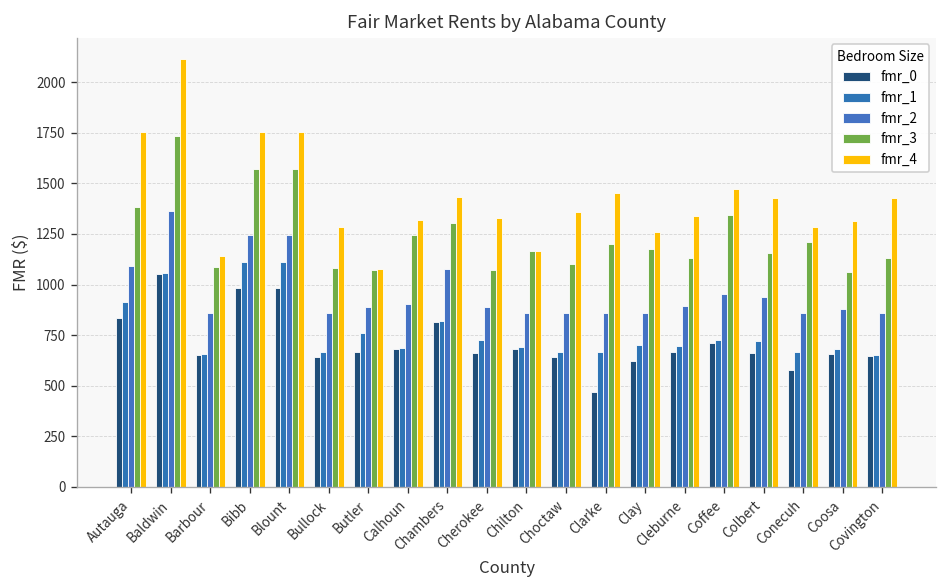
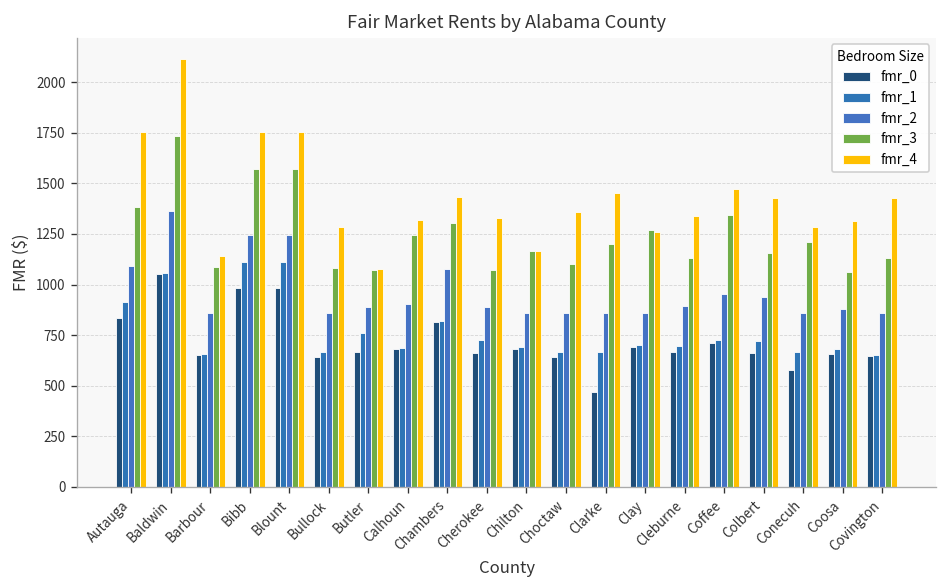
  {
    "fmr_0": {
      "Autauga": 840,
      "Baldwin": 1050,
      "Barbour": 650,
      "Bibb": 980,
      "Blount": 980,
      "Bullock": 640,
      "Butler": 670,
      "Calhoun": 680,
      "Chambers": 810,
      "Cherokee": 660,
      "Chilton": 680,
      "Choctaw": 640,
      "Clarke": 470,
-     "Clay": 620,
+     "Clay": 690,
      "Cleburne": 670,
      "Coffee": 710,
      "Colbert": 660,
      "Conecuh": 580,
      "Coosa": 660,
      "Covington": 650
    },
    "fmr_3": {
      "Autauga": 1380,
      "Baldwin": 1740,
      "Barbour": 1090,
      "Bibb": 1570,
      "Blount": 1570,
      "Bullock": 1080,
      "Butler": 1070,
      "Calhoun": 1240,
      "Chambers": 1300,
      "Cherokee": 1070,
      "Chilton": 1160,
      "Choctaw": 1100,
      "Clarke": 1200,
-     "Clay": 1180,
+     "Clay": 1270,
      "Cleburne": 1130,
      "Coffee": 1340,
      "Colbert": 1160,
      "Conecuh": 1210,
      "Coosa": 1060,
      "Covington": 1130
    },
    "fmr_4": {
      "Autauga": 1750,
      "Baldwin": 2110,
      "Barbour": 1140,
      "Bibb": 1750,
      "Blount": 1750,
      "Bullock": 1280,
      "Butler": 1080,
      "Calhoun": 1320,
      "Chambers": 1430,
      "Cherokee": 1330,
      "Chilton": 1170,
      "Choctaw": 1360,
      "Clarke": 1450,
      "Clay": 1260,
      "Cleburne": 1340,
      "Coffee": 1470,
      "Colbert": 1430,
      "Conecuh": 1280,
      "Coosa": 1320,
      "Covington": 1430
    }
  }
